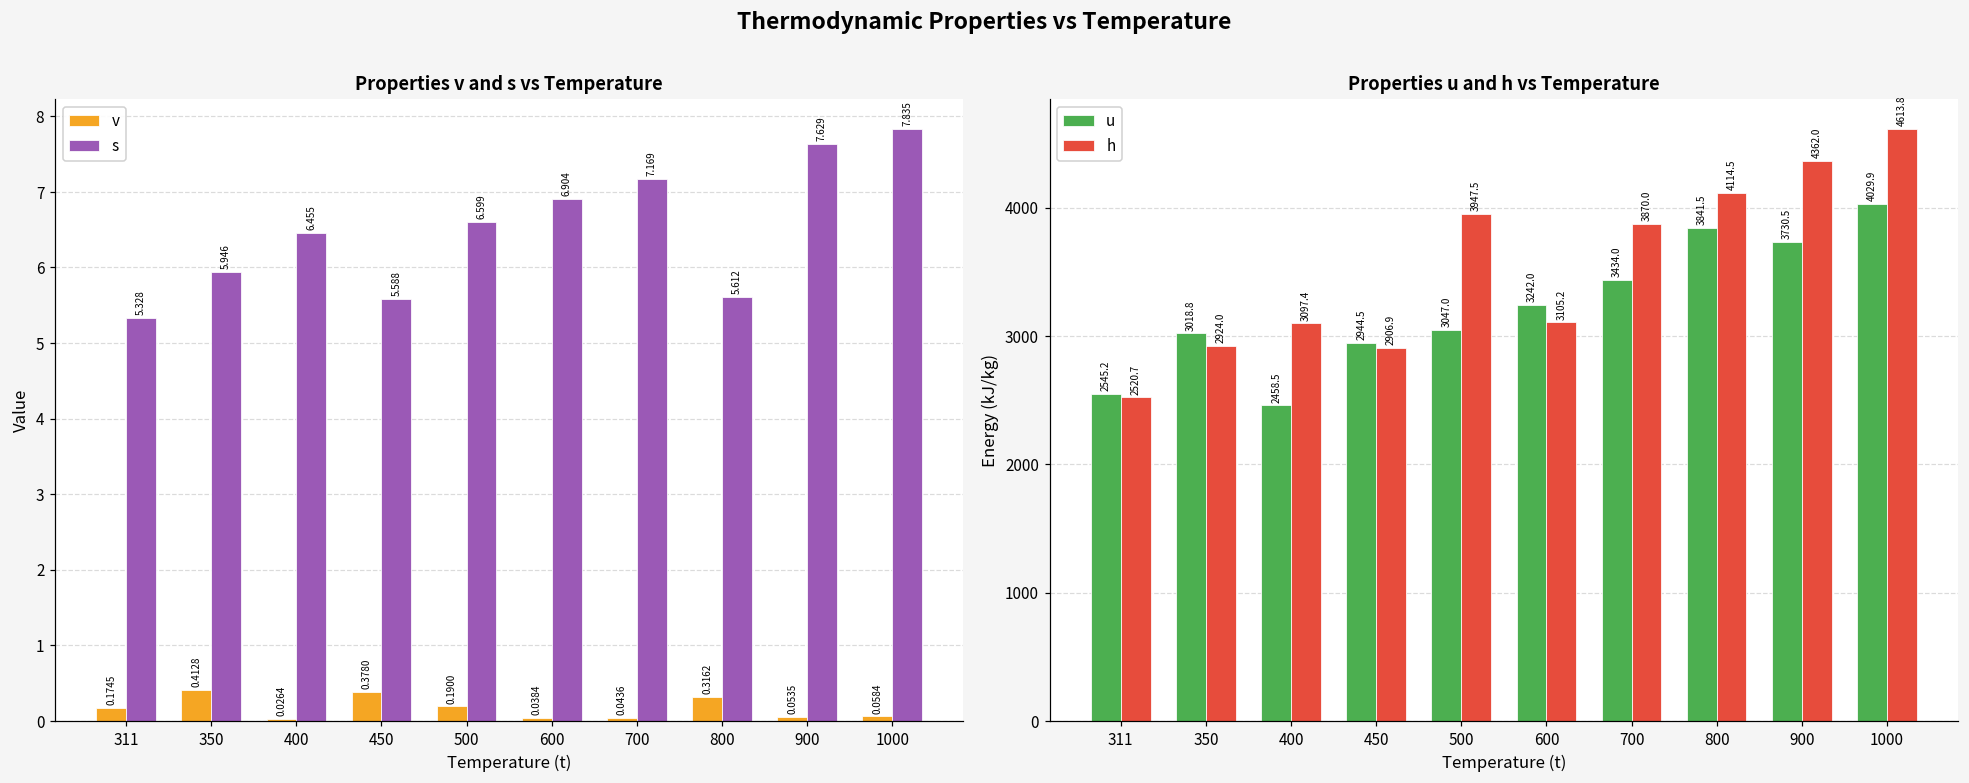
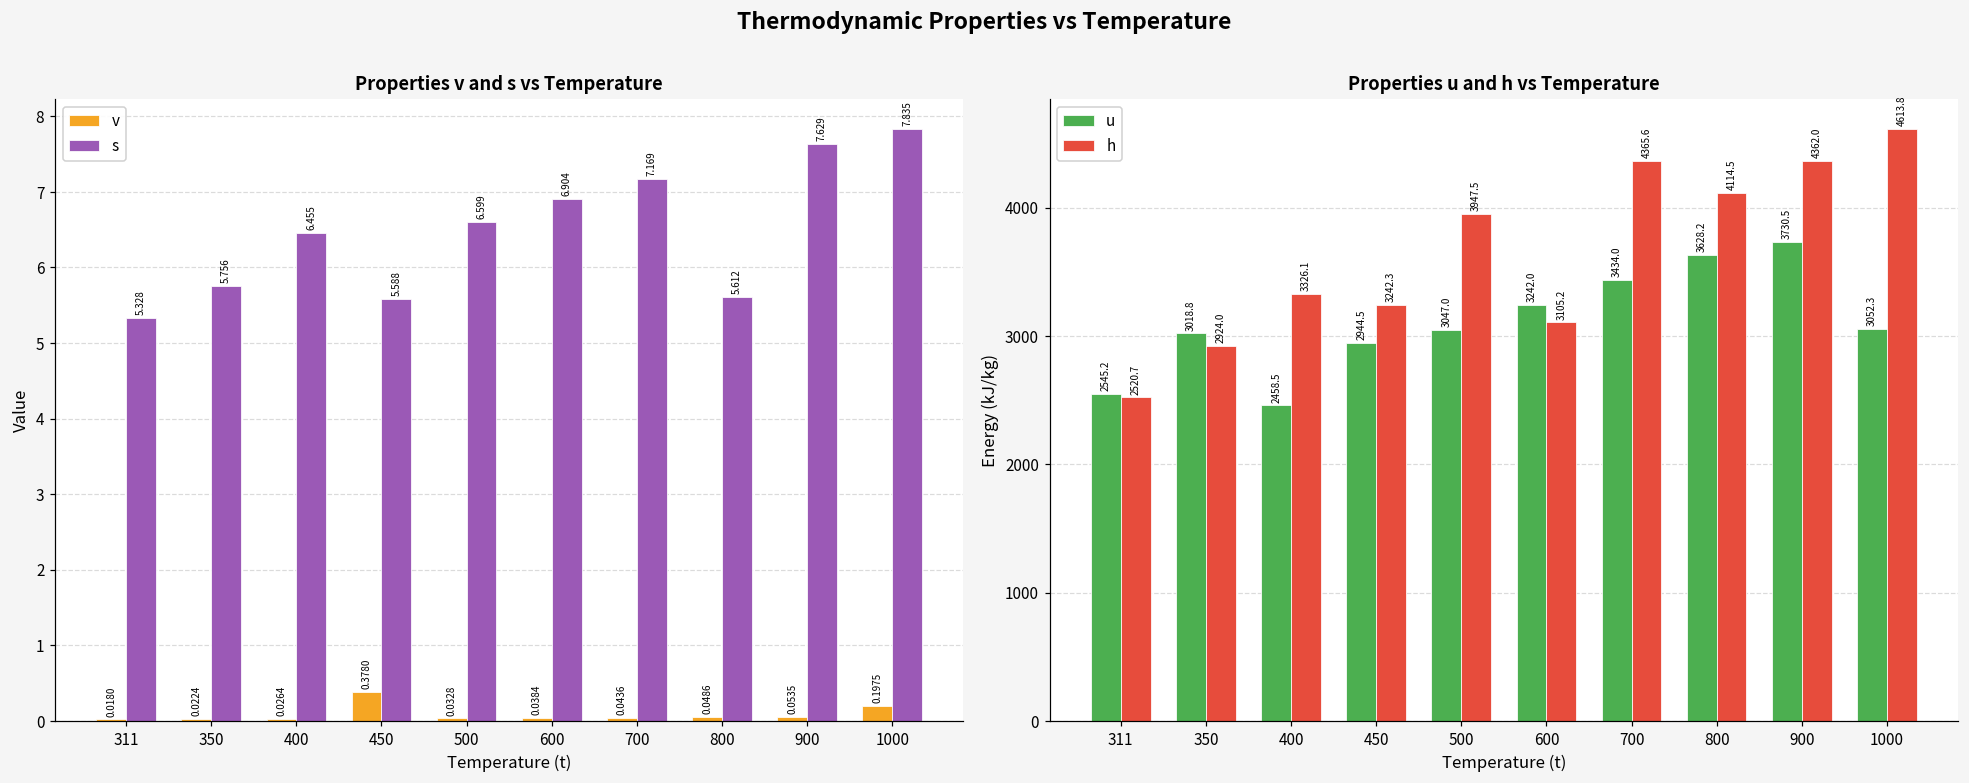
  {
    "Properties v and s vs Temperature": {
      "v": {
-       "311": 0.1745,
-       "350": 0.4128,
+       "311": 0.0180,
+       "350": 0.0224,
        "400": 0.0264,
        "450": 0.3780,
-       "500": 0.1900,
+       "500": 0.0328,
        "600": 0.0384,
        "700": 0.0436,
-       "800": 0.3162,
+       "800": 0.0486,
        "900": 0.0535,
-       "1000": 0.0584
+       "1000": 0.1975
      },
      "s": {
        "311": 5.328,
-       "350": 5.946,
+       "350": 5.756,
        "400": 6.455,
        "450": 5.588,
        "500": 6.599,
        "600": 6.904,
        "700": 7.169,
        "800": 5.612,
        "900": 7.629,
        "1000": 7.835
      }
    },
    "Properties u and h vs Temperature": {
      "u": {
        "311": 2545.2,
        "350": 3018.8,
        "400": 2458.5,
        "450": 2944.5,
        "500": 3047.0,
        "600": 3242.0,
        "700": 3434.0,
-       "800": 3841.5,
+       "800": 3628.2,
        "900": 3730.5,
-       "1000": 4029.9
+       "1000": 3052.3
      },
      "h": {
        "311": 2520.7,
        "350": 2924.0,
-       "400": 3097.4,
-       "450": 2906.9,
+       "400": 3326.1,
+       "450": 3242.3,
        "500": 3947.5,
        "600": 3105.2,
-       "700": 3870.0,
+       "700": 4365.6,
        "800": 4114.5,
        "900": 4362.0,
        "1000": 4613.8
      }
    }
  }
